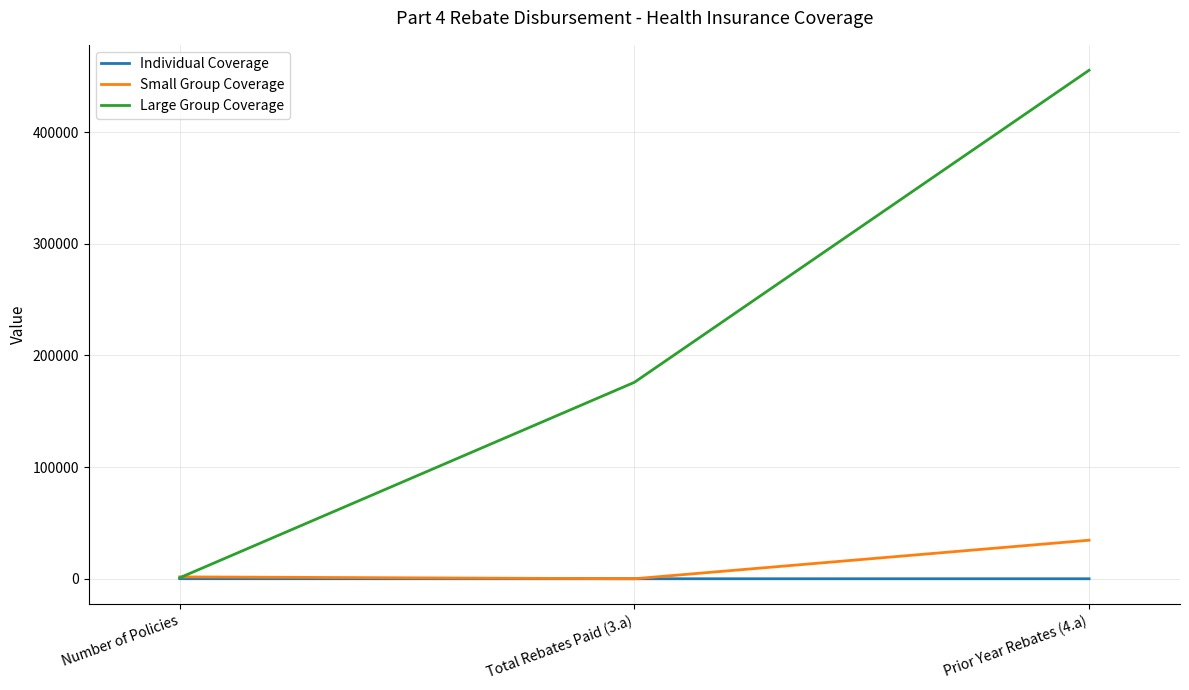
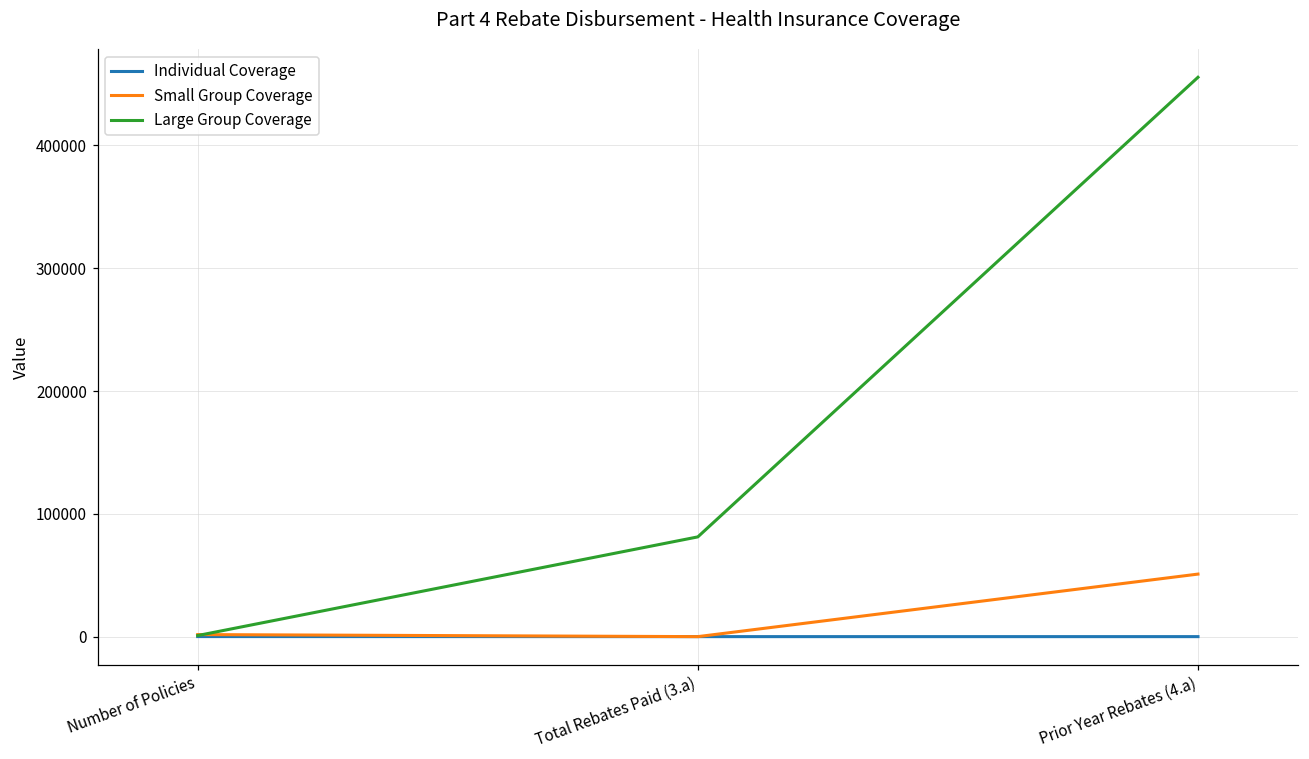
  {
    "Individual Coverage": {
      "Prior Year Rebates (4.a)": 0
    },
    "Small Group Coverage": {
-     "Prior Year Rebates (4.a)": 35000
+     "Prior Year Rebates (4.a)": 51000
    },
    "Large Group Coverage": {
-     "Total Rebates Paid (3.a)": 176000,
+     "Total Rebates Paid (3.a)": 81000,
      "Prior Year Rebates (4.a)": 455000
    }
  }
